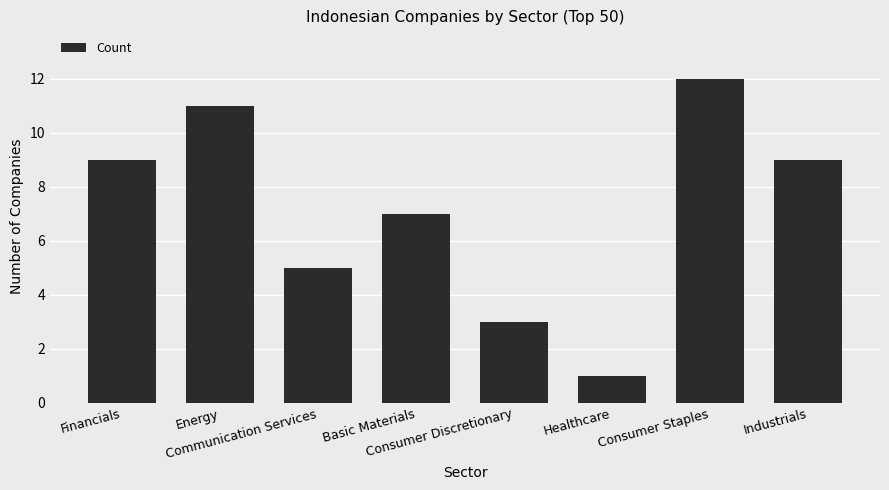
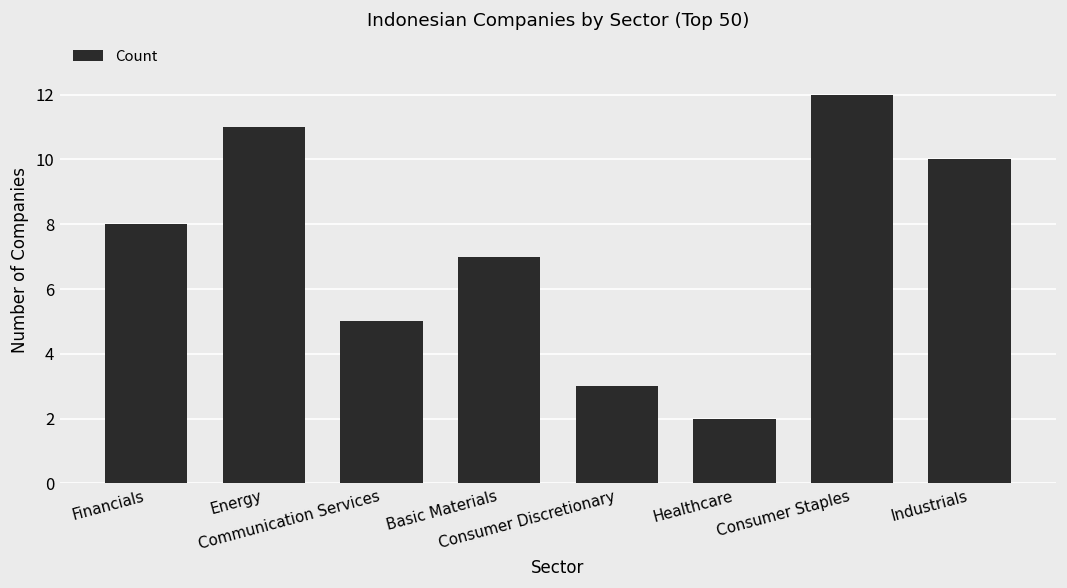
  {
-   "Financials": 9,
+   "Financials": 8,
    "Energy": 11,
    "Communication Services": 5,
    "Basic Materials": 7,
    "Consumer Discretionary": 3,
-   "Healthcare": 1,
+   "Healthcare": 2,
    "Consumer Staples": 12,
-   "Industrials": 9
+   "Industrials": 10
  }
